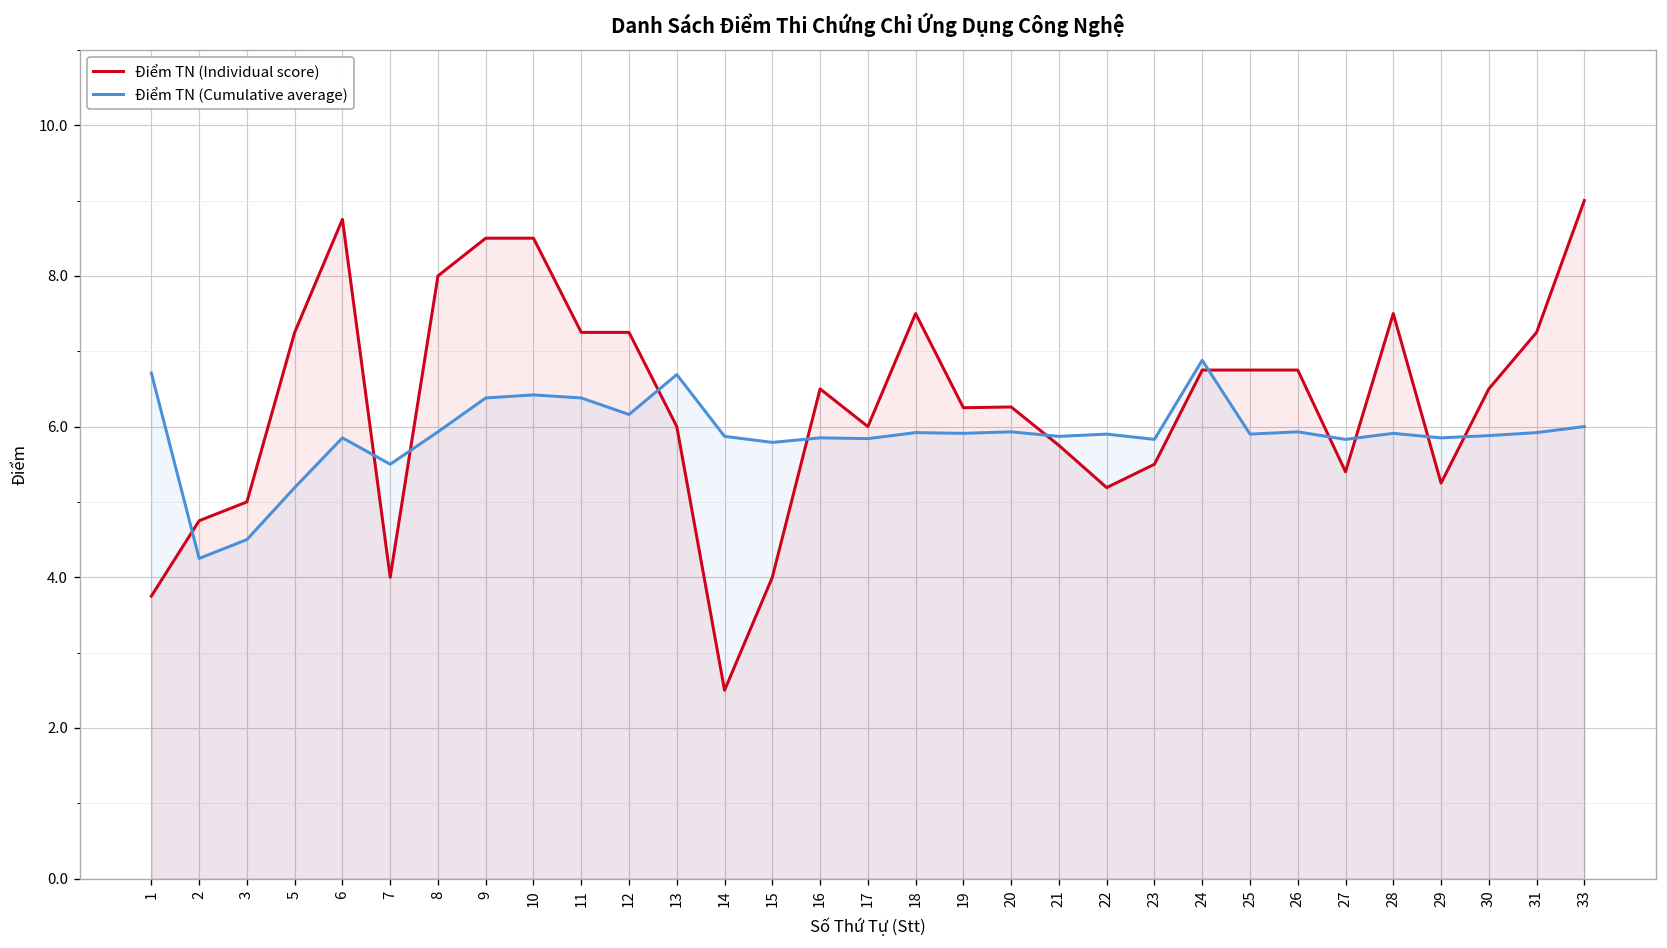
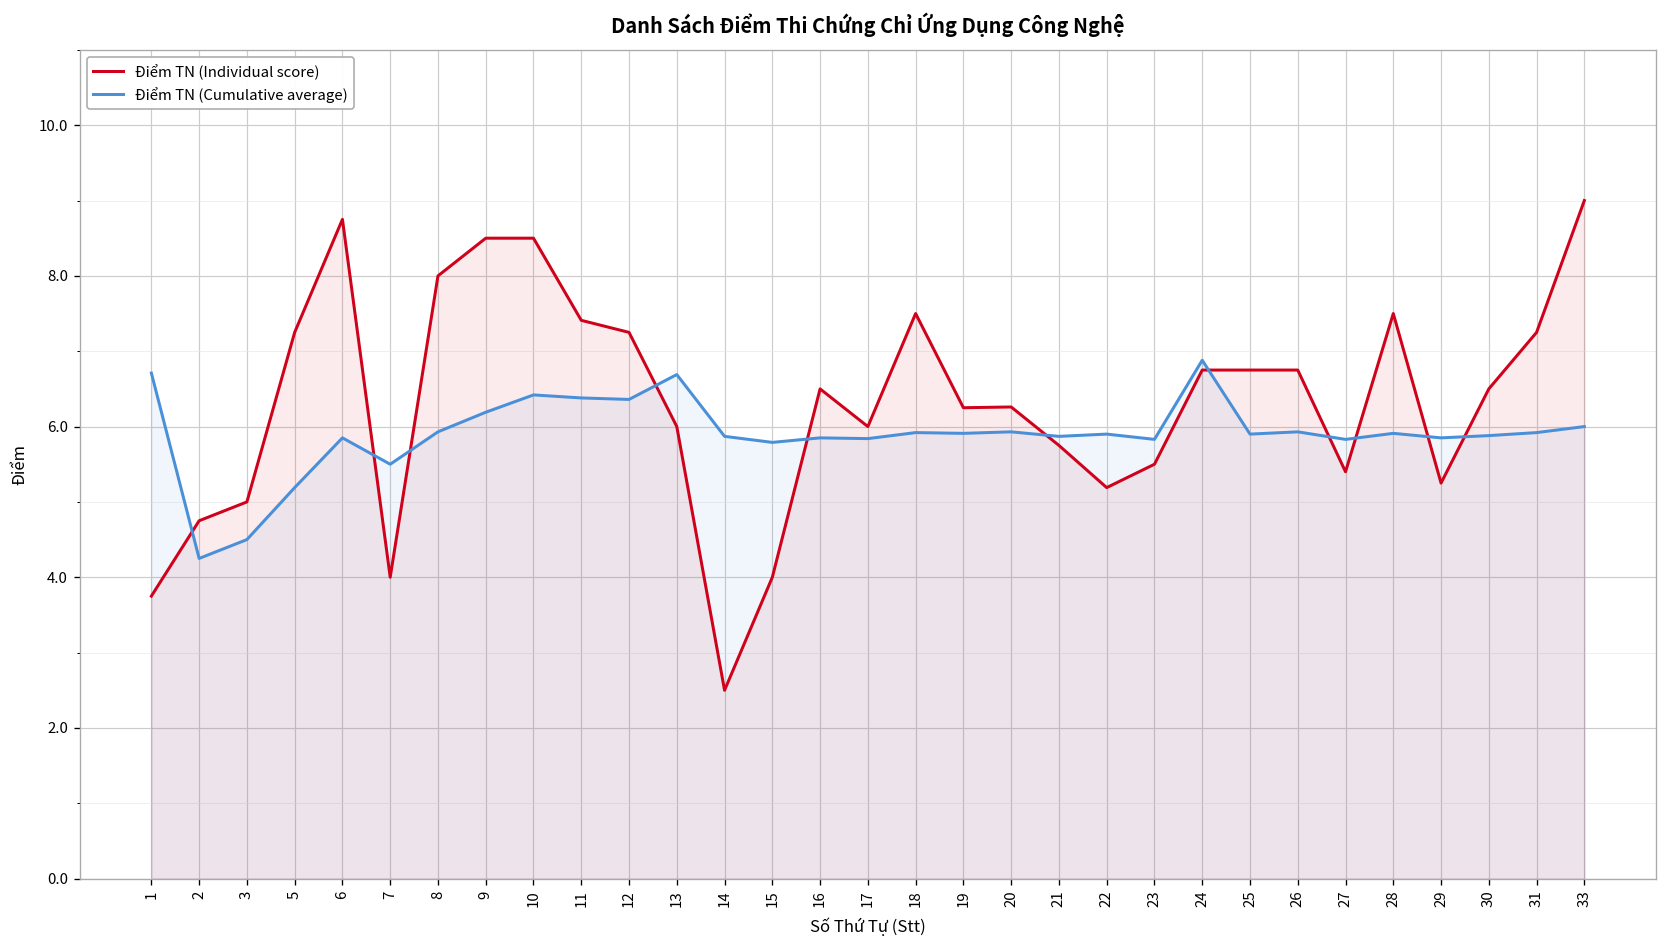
  {
    "Điểm TN (Individual score)": {
      "1": 3.8,
      "2": 4.8,
      "3": 5.0,
      "5": 7.3,
      "6": 8.8,
      "7": 4.0,
      "8": 8.0,
      "9": 8.5,
      "10": 8.5,
-     "11": 7.3,
+     "11": 7.4,
      "12": 7.3,
      "13": 6.0,
      "14": 2.5,
      "15": 4.0,
      "16": 6.5,
      "17": 6.0,
      "18": 7.5,
      "19": 6.3,
      "20": 6.3,
      "21": 5.8,
      "22": 5.2,
      "23": 5.5,
      "24": 6.8,
      "25": 6.8,
      "26": 6.8,
      "27": 5.4,
      "28": 7.5,
      "29": 5.3,
      "30": 6.5,
      "31": 7.3,
      "33": 9.0
    },
    "Điểm TN (Cumulative average)": {
      "1": 6.7,
      "2": 4.3,
      "3": 4.5,
      "5": 5.2,
      "6": 5.9,
      "7": 5.5,
      "8": 5.9,
-     "9": 6.4,
+     "9": 6.2,
      "10": 6.4,
      "11": 6.4,
-     "12": 6.2,
+     "12": 6.4,
      "13": 6.7,
      "14": 5.9,
      "15": 5.8,
      "16": 5.9,
      "17": 5.8,
      "18": 5.9,
      "19": 5.9,
      "20": 5.9,
      "21": 5.9,
      "22": 5.9,
      "23": 5.8,
      "24": 6.9,
      "25": 5.9,
      "26": 5.9,
      "27": 5.8,
      "28": 5.9,
      "29": 5.9,
      "30": 5.9,
      "31": 5.9,
      "33": 6.0
    }
  }
